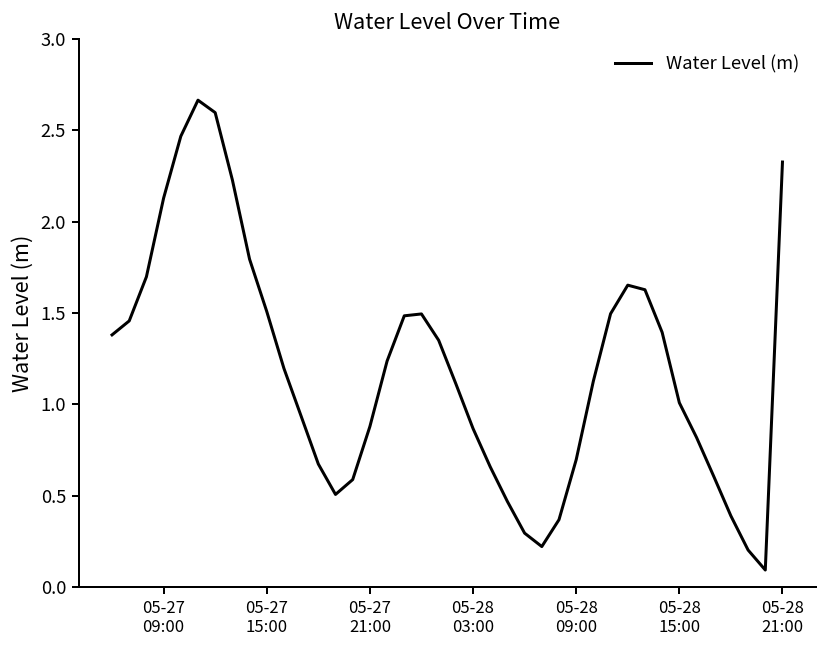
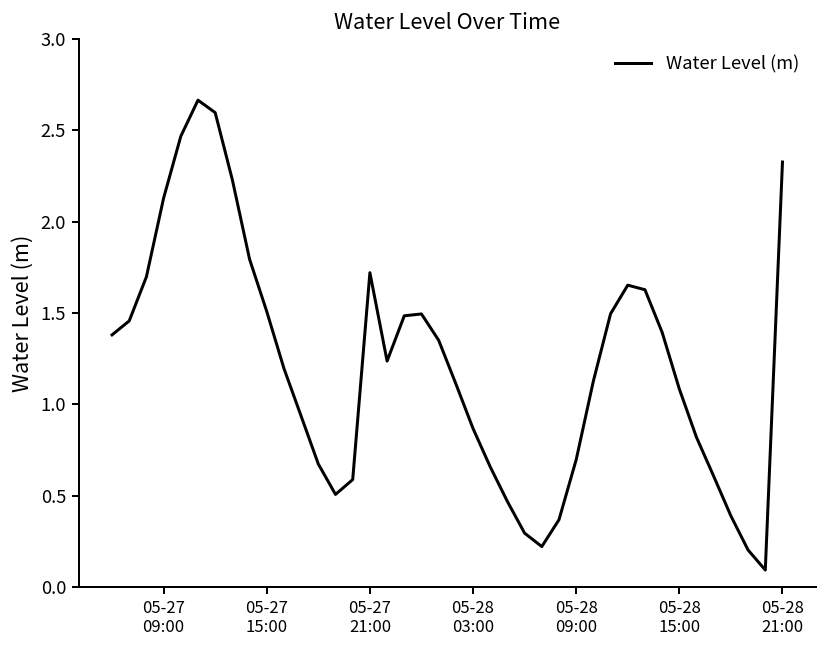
  {
    "05-27 09:00": 2.13,
    "05-27 15:00": 1.51,
-   "05-27 21:00": 0.88,
+   "05-27 21:00": 1.72,
    "05-28 03:00": 0.87,
    "05-28 09:00": 0.70,
-   "05-28 15:00": 1.01,
+   "05-28 15:00": 1.08,
    "05-28 21:00": 2.33
  }
